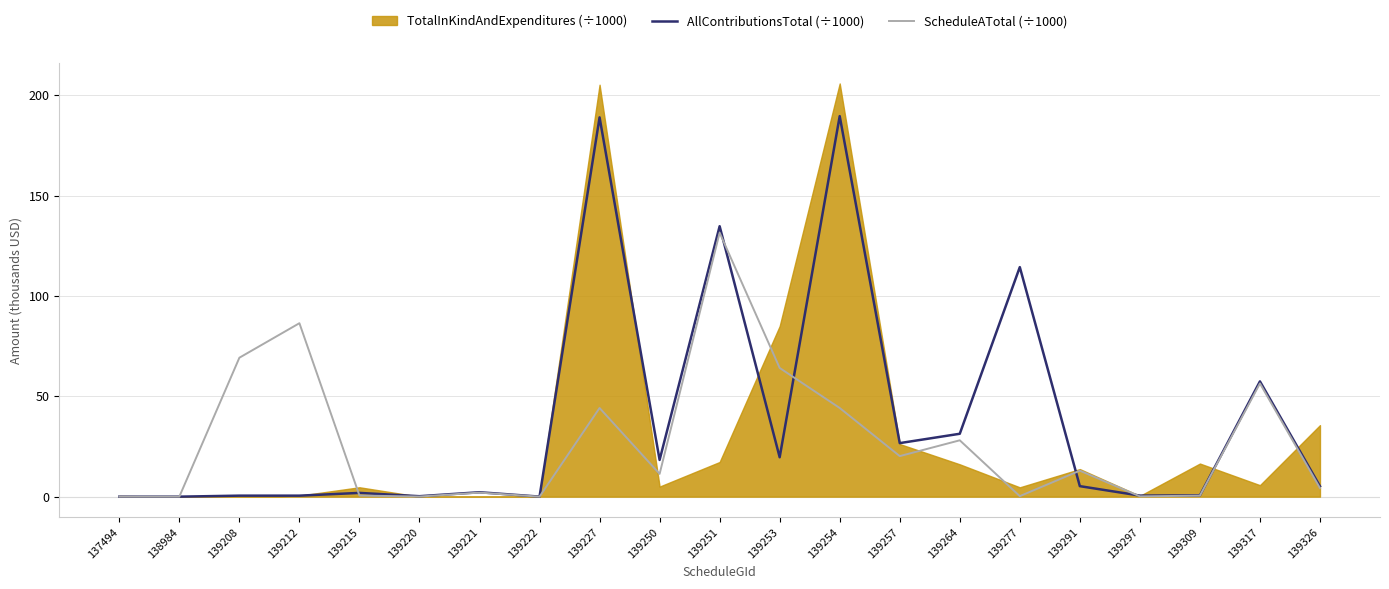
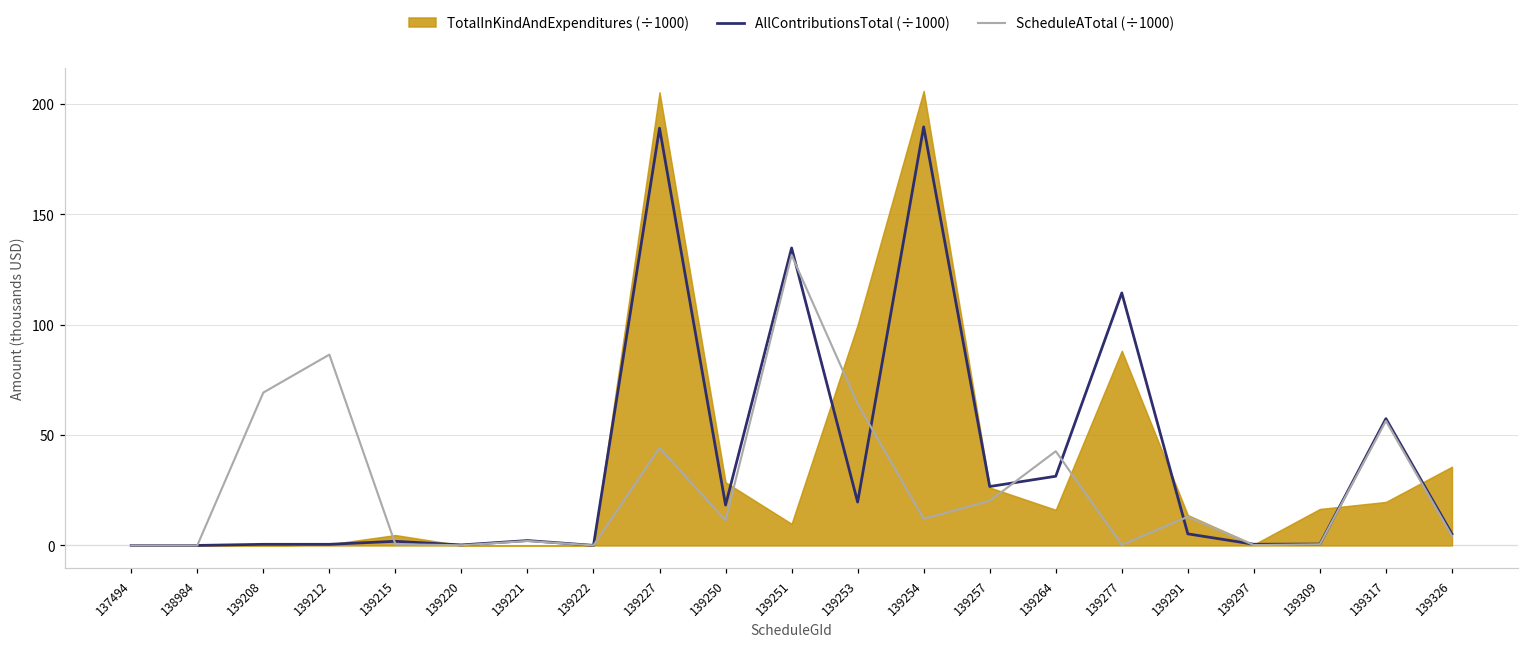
  {
    "AllContributionsTotal (÷1000)": {
      "139215": 2,
      "139227": 189,
      "139250": 18,
      "139251": 135,
      "139253": 20,
      "139254": 190,
      "139264": 31,
      "139277": 114,
      "139291": 5
    },
    "TotalInKindAndExpenditures (÷1000)": {
      "139215": 5,
      "139227": 205,
-     "139250": 5,
-     "139251": 17,
-     "139253": 85,
+     "139250": 29,
+     "139251": 10,
+     "139253": 100,
      "139254": 206,
      "139264": 16,
-     "139277": 5,
+     "139277": 88,
      "139309": 16,
-     "139317": 6,
+     "139317": 20,
      "139326": 36
    },
    "ScheduleATotal (÷1000)": {
      "139208": 69,
      "139212": 86,
      "139215": 1,
      "139227": 44,
      "139250": 11,
      "139251": 132,
      "139253": 64,
-     "139254": 44,
+     "139254": 12,
      "139257": 20,
-     "139264": 28,
+     "139264": 43,
      "139277": 0
    }
  }
